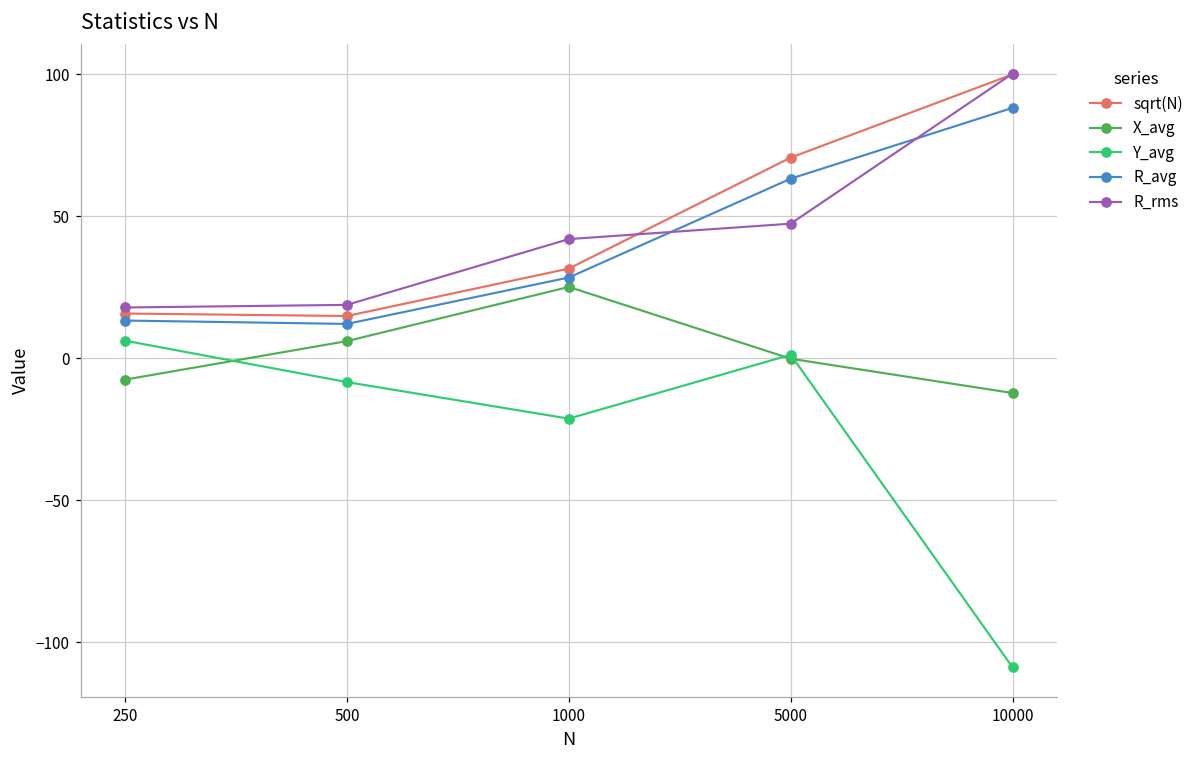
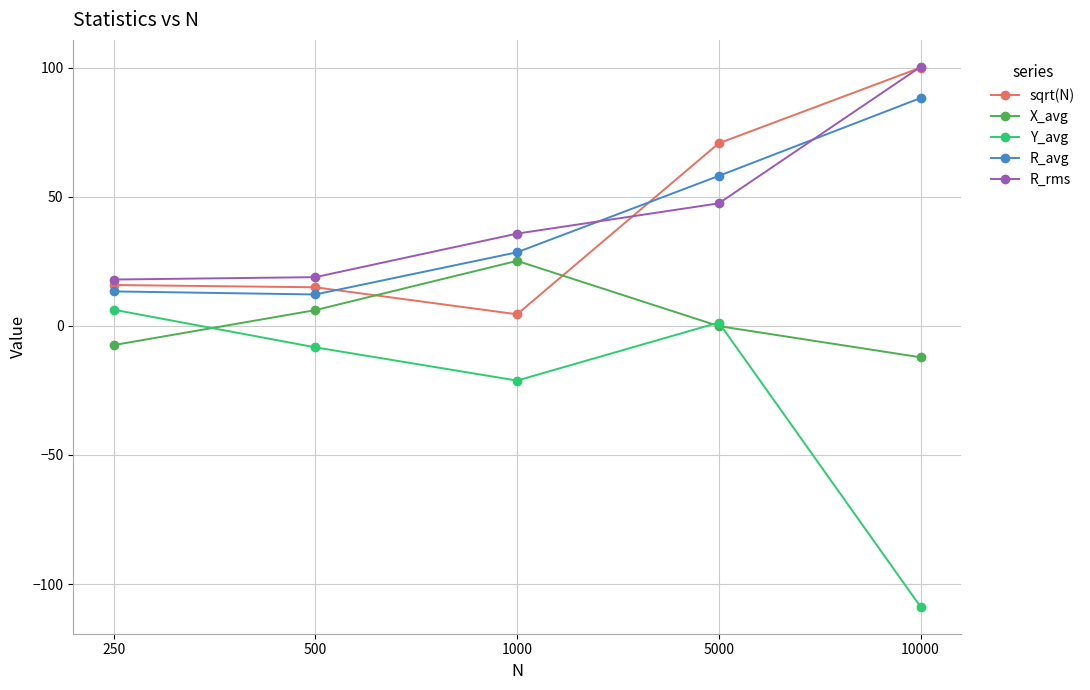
  {
    "sqrt(N)": {
      "250": 16,
      "500": 15,
-     "1000": 32,
+     "1000": 4,
      "5000": 71
    },
    "R_avg": {
      "250": 13,
      "500": 12,
      "1000": 28,
-     "5000": 63,
+     "5000": 58,
      "10000": 88
    },
    "R_rms": {
      "250": 18,
      "500": 19,
-     "1000": 42,
+     "1000": 36,
      "5000": 47
    }
  }
